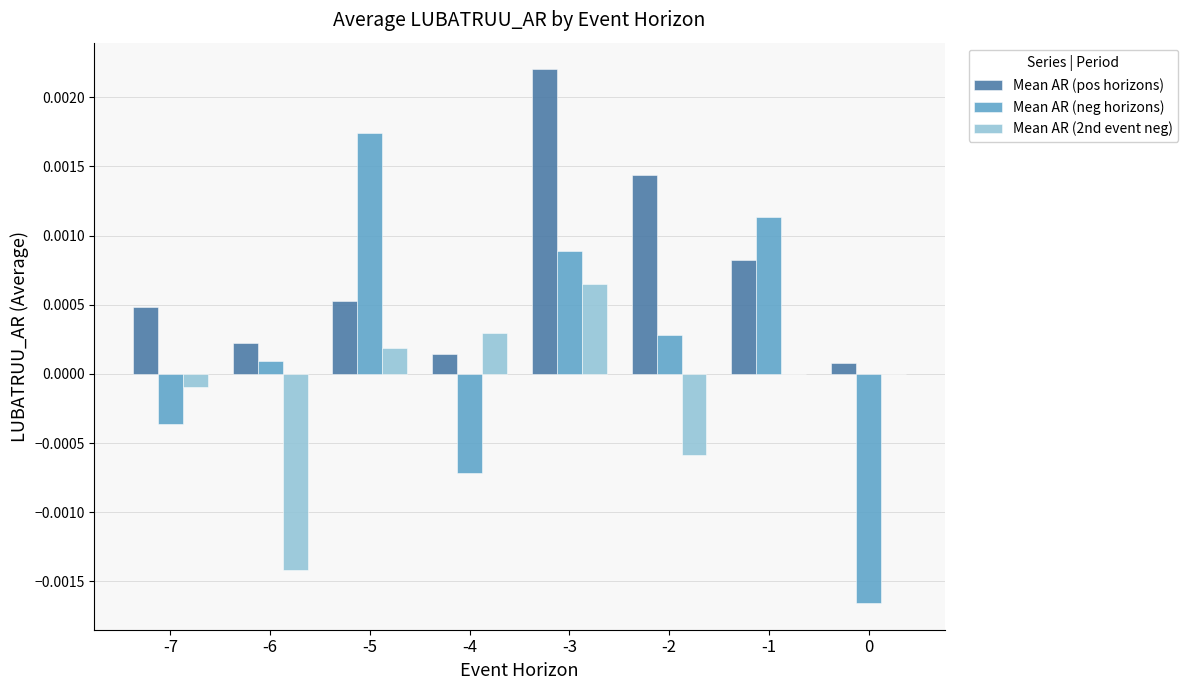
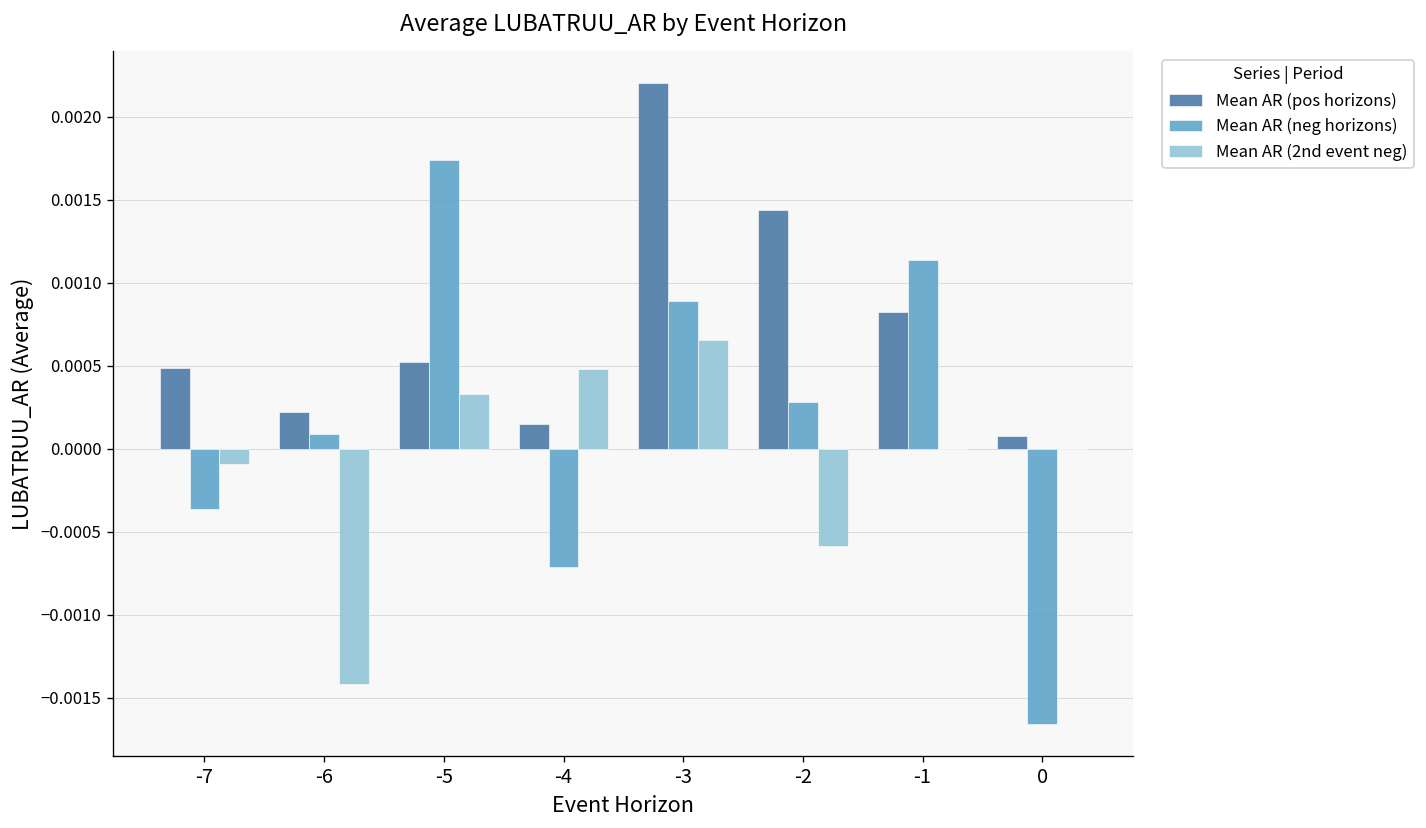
  {
    "Mean AR (2nd event neg)": {
      "-7": -0.00009,
      "-6": -0.00142,
-     "-5": 0.00019,
-     "-4": 0.00029,
+     "-5": 0.00033,
+     "-4": 0.00048,
      "-3": 0.00065,
      "-2": -0.00058,
      "-1": 0.00000,
      "0": 0.00000
    }
  }
